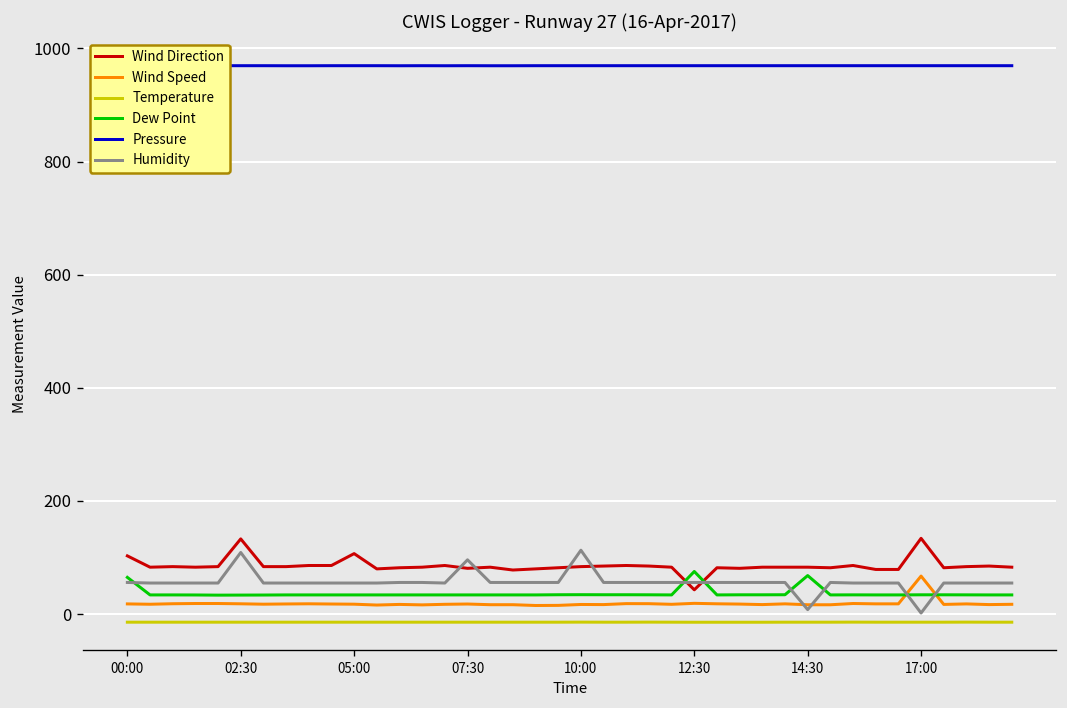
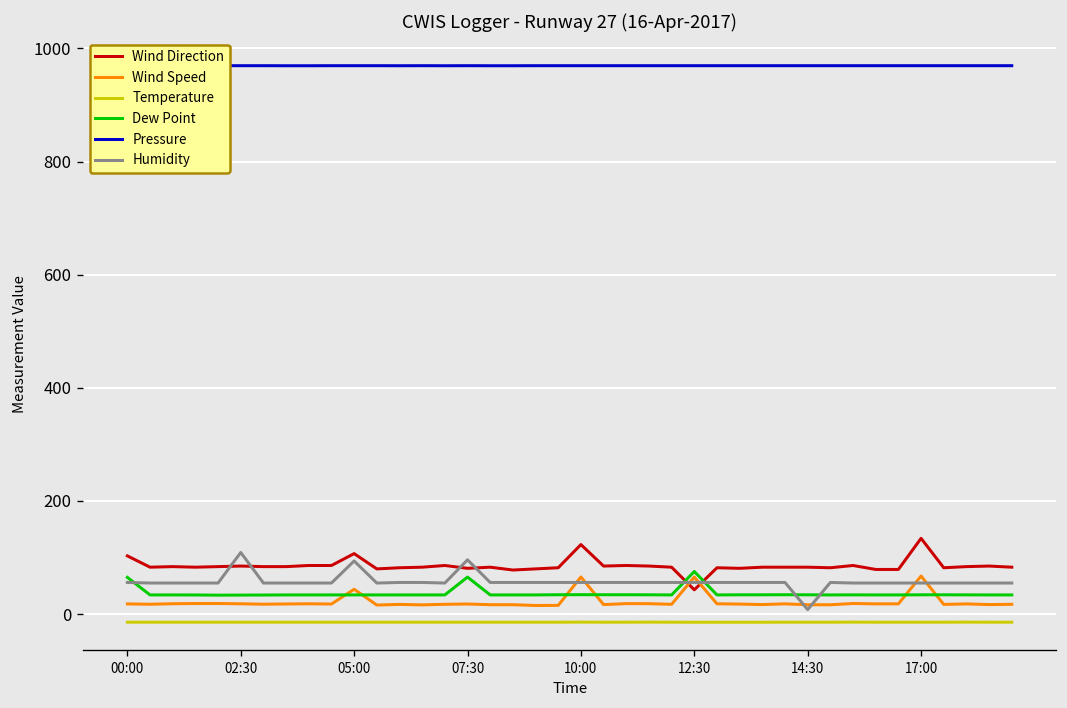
  {
    "Wind Direction": {
      "00:00": 100,
-     "02:30": 130,
+     "02:30": 90,
      "05:00": 110,
      "07:30": 80,
-     "10:00": 80,
+     "10:00": 120,
      "12:30": 40,
      "14:30": 80,
      "17:00": 130
    },
    "Wind Speed": {
      "00:00": 20,
      "02:30": 20,
-     "05:00": 20,
+     "05:00": 40,
      "07:30": 20,
-     "10:00": 20,
-     "12:30": 20,
+     "10:00": 70,
+     "12:30": 70,
      "14:30": 20,
      "17:00": 70
    },
    "Temperature": {
      "00:00": -10,
      "02:30": -10,
      "05:00": -10,
      "07:30": -10,
      "10:00": -10,
      "12:30": -10,
      "14:30": -10,
      "17:00": -10
    },
    "Dew Point": {
      "00:00": 70,
      "02:30": 30,
      "05:00": 30,
-     "07:30": 30,
+     "07:30": 70,
      "10:00": 30,
      "12:30": 80,
-     "14:30": 70,
+     "14:30": 30,
      "17:00": 30
    },
    "Pressure": {
      "02:30": 970,
      "05:00": 970,
      "07:30": 970,
      "10:00": 970,
      "12:30": 970,
      "14:30": 970,
      "17:00": 970
    },
    "Humidity": {
      "00:00": 60,
      "02:30": 110,
-     "05:00": 60,
+     "05:00": 90,
      "07:30": 100,
-     "10:00": 110,
+     "10:00": 60,
      "12:30": 60,
      "14:30": 10,
-     "17:00": 0
+     "17:00": 60
    }
  }
